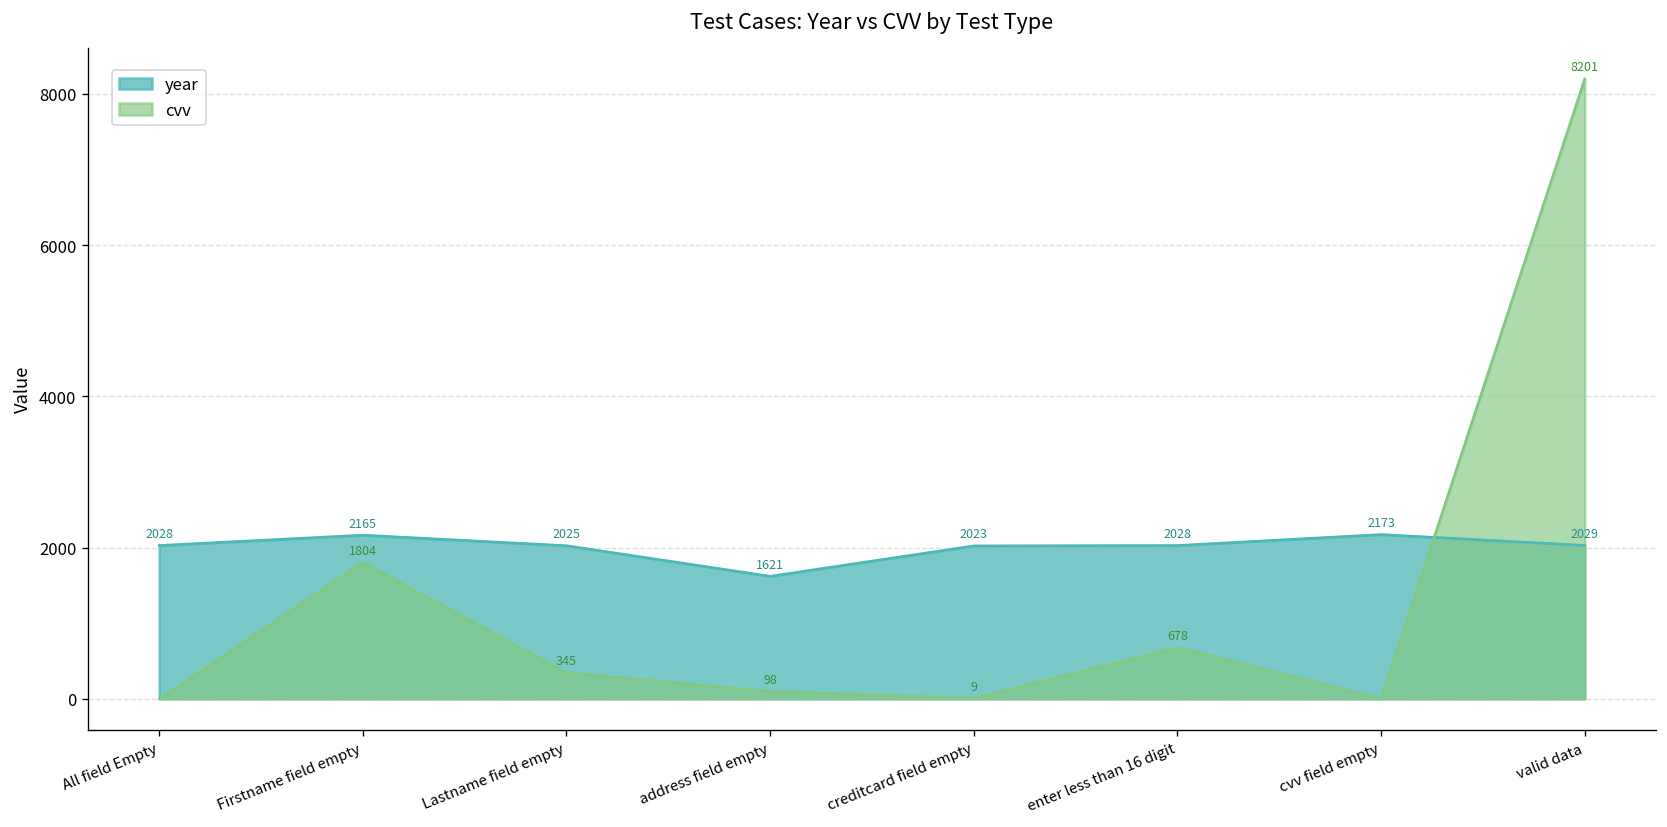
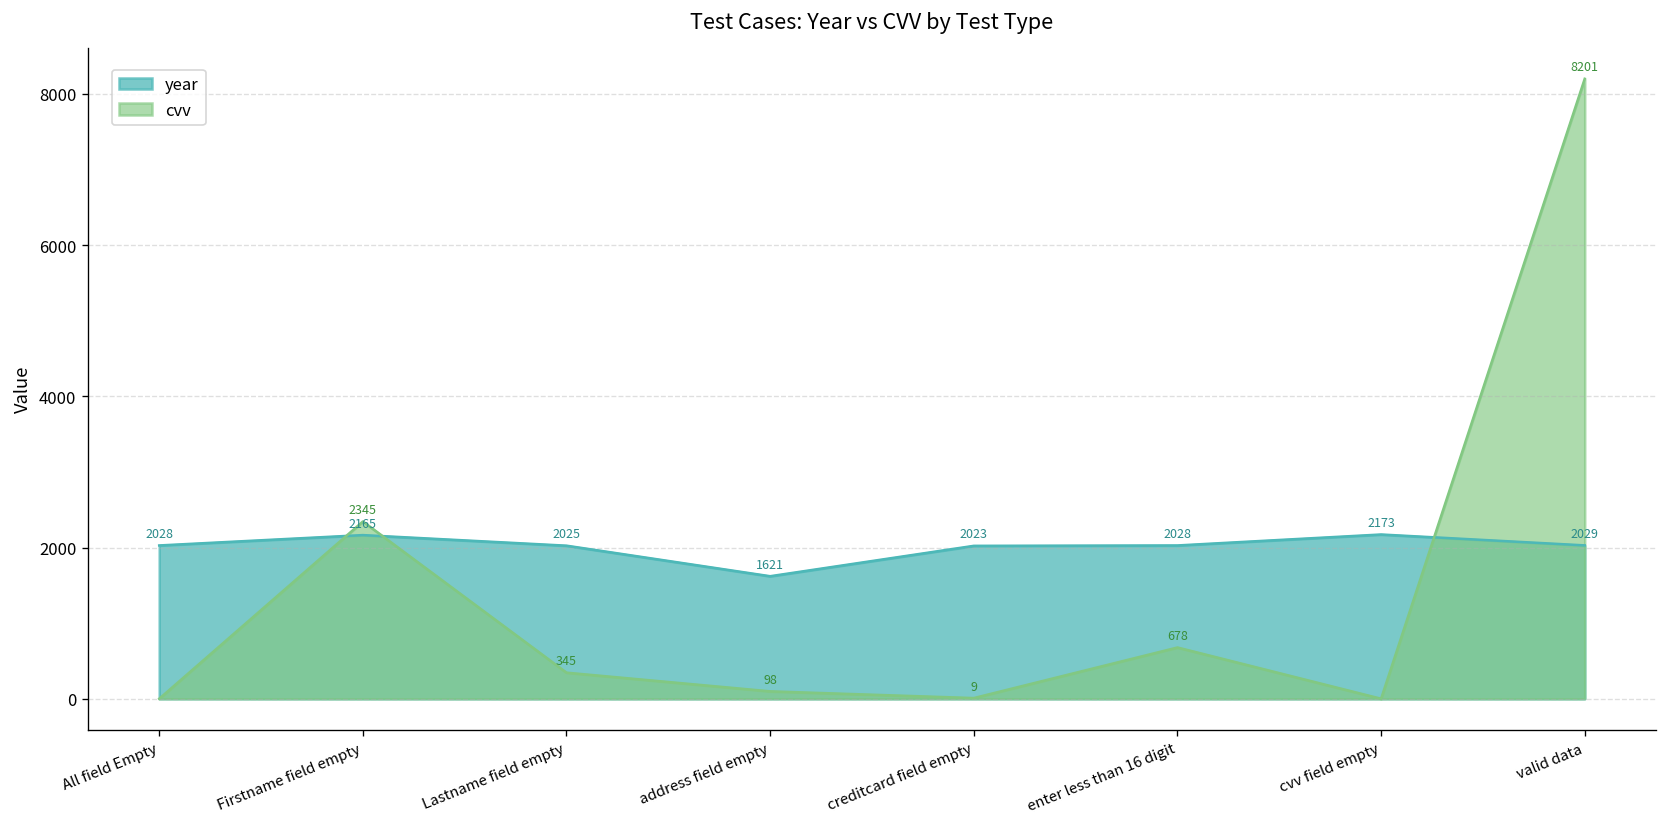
  {
    "year": {
      "All field Empty": 2028,
      "Firstname field empty": 2165,
      "Lastname field empty": 2025,
      "address field empty": 1621,
      "creditcard field empty": 2023,
      "enter less than 16 digit": 2028,
      "cvv field empty": 2173,
      "valid data": 2029
    },
    "cvv": {
-     "Firstname field empty": 1804,
+     "Firstname field empty": 2345,
      "Lastname field empty": 345,
      "address field empty": 98,
      "creditcard field empty": 9,
      "enter less than 16 digit": 678,
      "valid data": 8201
    }
  }
